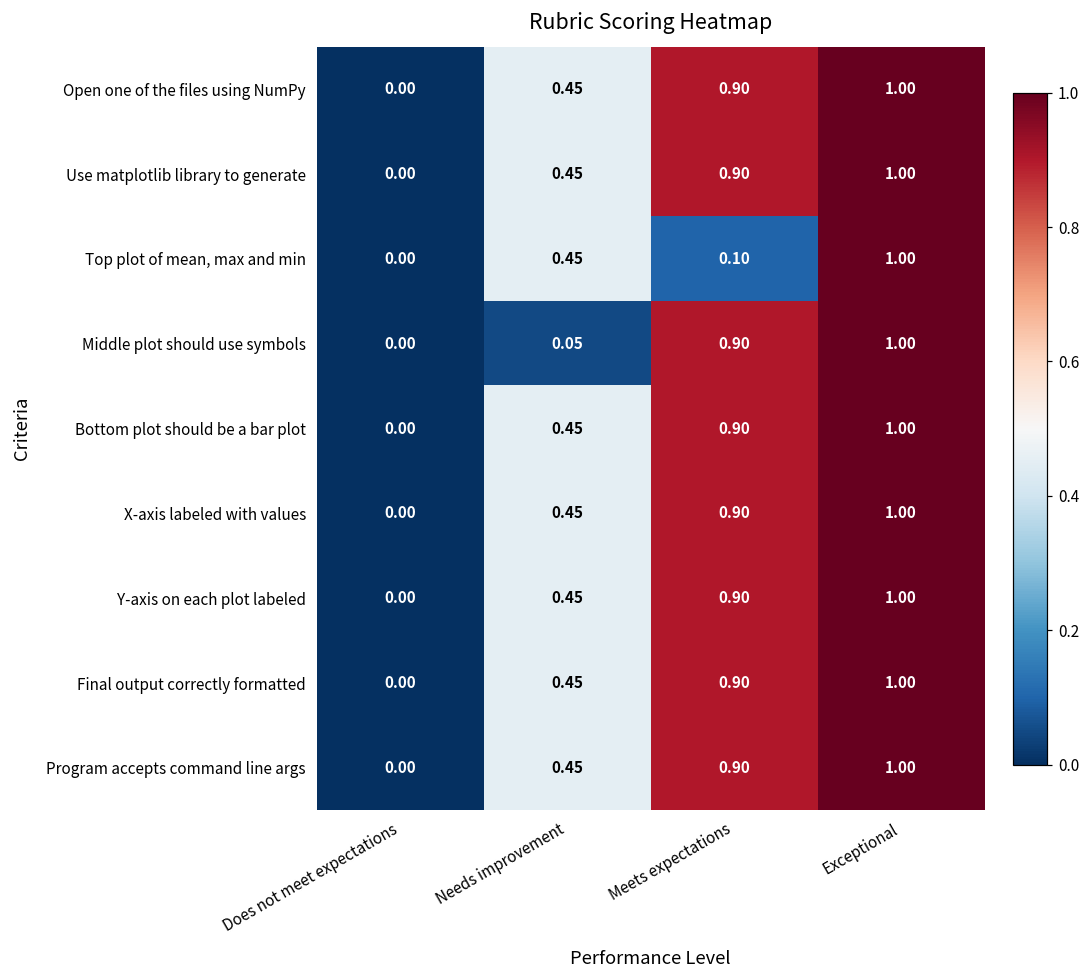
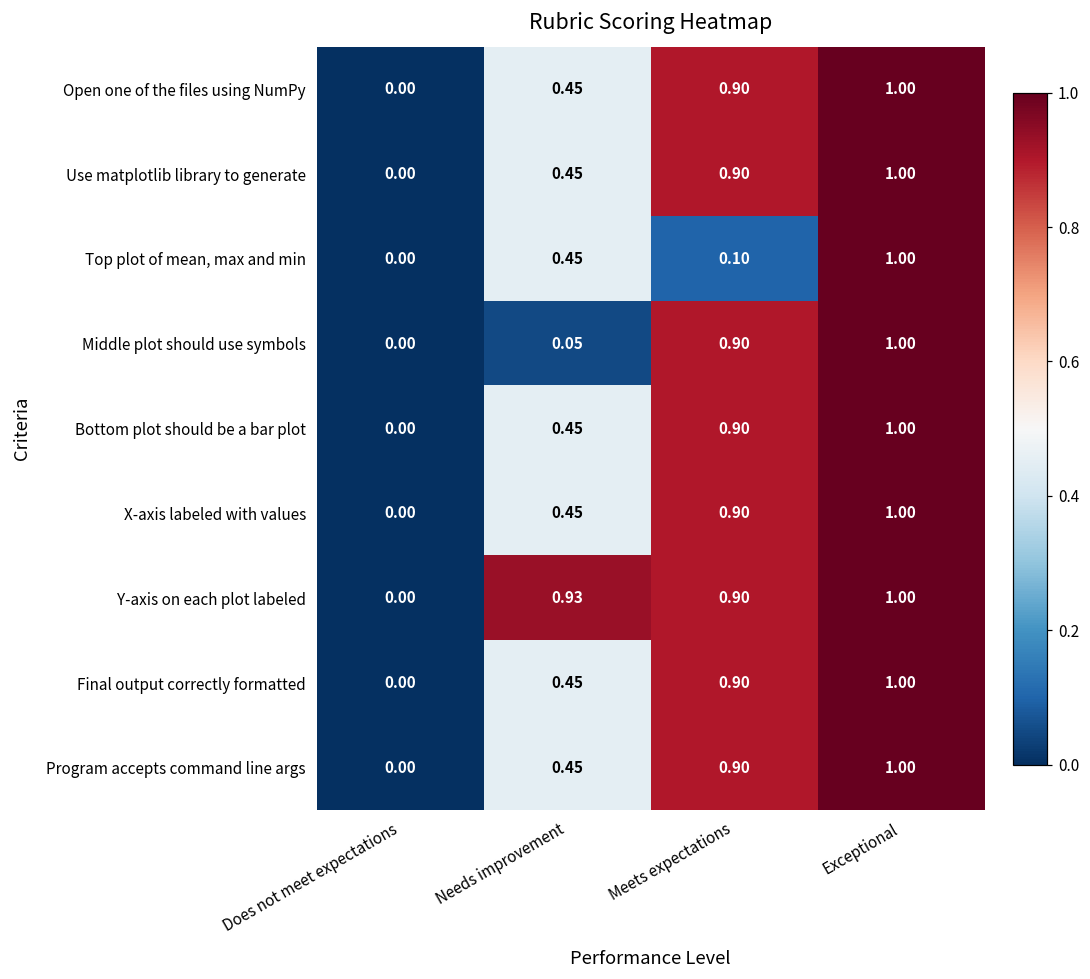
  {
    "Open one of the files using NumPy": {
      "Does not meet expectations": 0.00,
      "Needs improvement": 0.45,
      "Meets expectations": 0.90,
      "Exceptional": 1.00
    },
    "Use matplotlib library to generate": {
      "Does not meet expectations": 0.00,
      "Needs improvement": 0.45,
      "Meets expectations": 0.90,
      "Exceptional": 1.00
    },
    "Top plot of mean, max and min": {
      "Does not meet expectations": 0.00,
      "Needs improvement": 0.45,
      "Meets expectations": 0.10,
      "Exceptional": 1.00
    },
    "Middle plot should use symbols": {
      "Does not meet expectations": 0.00,
      "Needs improvement": 0.05,
      "Meets expectations": 0.90,
      "Exceptional": 1.00
    },
    "Bottom plot should be a bar plot": {
      "Does not meet expectations": 0.00,
      "Needs improvement": 0.45,
      "Meets expectations": 0.90,
      "Exceptional": 1.00
    },
    "X-axis labeled with values": {
      "Does not meet expectations": 0.00,
      "Needs improvement": 0.45,
      "Meets expectations": 0.90,
      "Exceptional": 1.00
    },
    "Y-axis on each plot labeled": {
      "Does not meet expectations": 0.00,
-     "Needs improvement": 0.45,
+     "Needs improvement": 0.93,
      "Meets expectations": 0.90,
      "Exceptional": 1.00
    },
    "Final output correctly formatted": {
      "Does not meet expectations": 0.00,
      "Needs improvement": 0.45,
      "Meets expectations": 0.90,
      "Exceptional": 1.00
    },
    "Program accepts command line args": {
      "Does not meet expectations": 0.00,
      "Needs improvement": 0.45,
      "Meets expectations": 0.90,
      "Exceptional": 1.00
    }
  }
